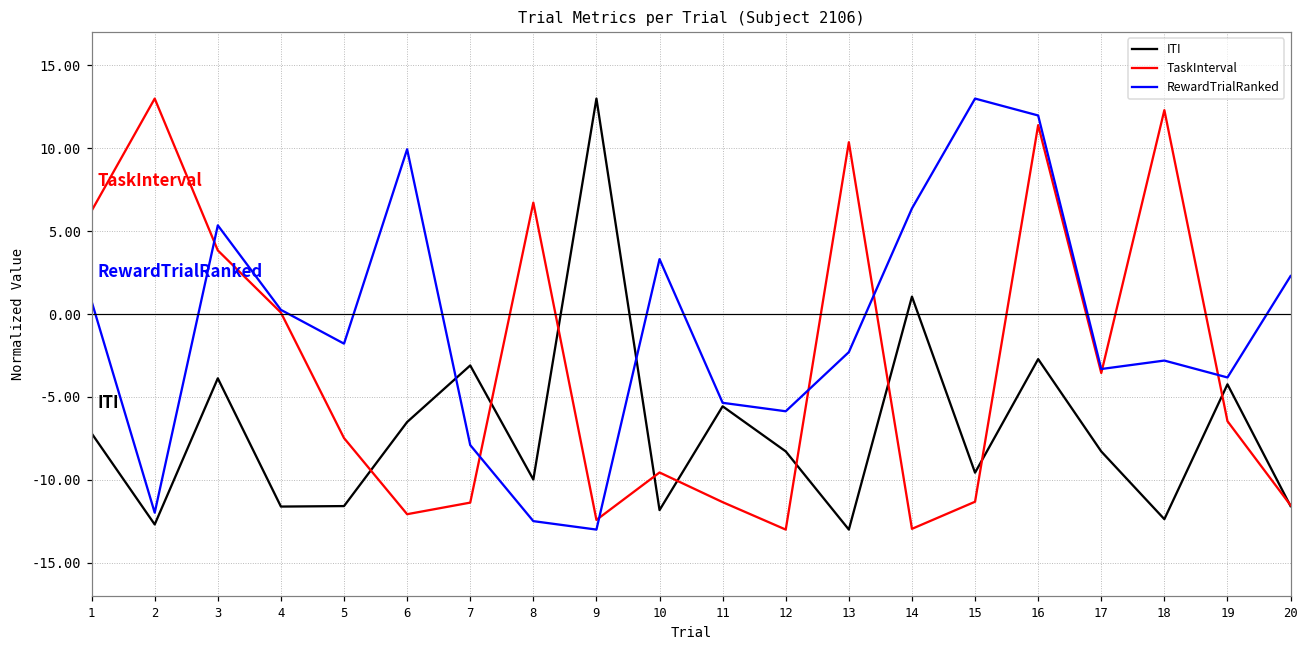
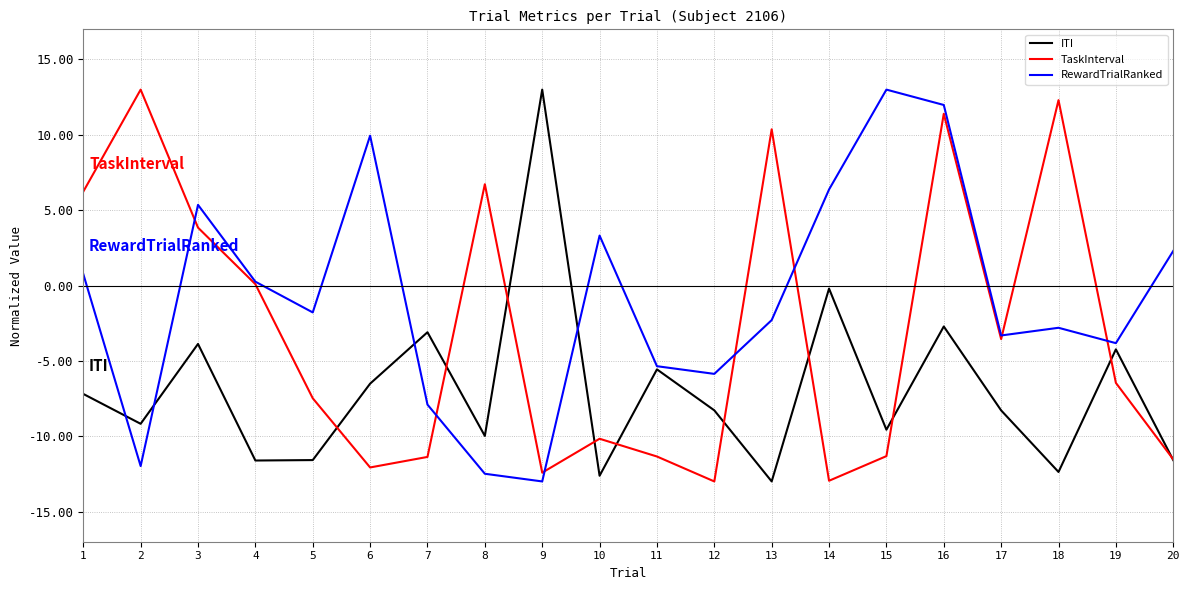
  {
    "ITI": {
      "1": -7.2,
-     "2": -12.7,
+     "2": -9.2,
      "3": -3.9,
      "4": -11.6,
      "5": -11.6,
      "6": -6.5,
      "7": -3.1,
      "8": -10.0,
      "9": 13.0,
-     "10": -11.8,
+     "10": -12.6,
      "11": -5.6,
      "12": -8.3,
      "13": -13.0,
-     "14": 1.1,
+     "14": -0.2,
      "15": -9.6,
      "16": -2.7,
      "17": -8.3,
      "18": -12.4,
      "19": -4.2
    },
    "TaskInterval": {
      "1": 6.2,
      "2": 13.0,
      "3": 3.8,
      "5": -7.5,
      "6": -12.1,
      "7": -11.4,
      "8": 6.7,
      "9": -12.4,
-     "10": -9.6,
+     "10": -10.2,
      "11": -11.3,
      "12": -13.0,
      "13": 10.4,
      "14": -13.0,
      "15": -11.3,
      "16": 11.4,
      "17": -3.6,
      "18": 12.3,
      "19": -6.5
    },
    "RewardTrialRanked": {
      "1": 0.8,
      "2": -12.0,
      "3": 5.4,
      "5": -1.8,
      "6": 9.9,
      "7": -7.9,
      "8": -12.5,
      "9": -13.0,
      "10": 3.3,
      "11": -5.4,
      "12": -5.9,
      "13": -2.3,
      "14": 6.4,
      "15": 13.0,
      "16": 12.0,
      "17": -3.3,
      "18": -2.8,
      "19": -3.8,
      "20": 2.3
    }
  }
